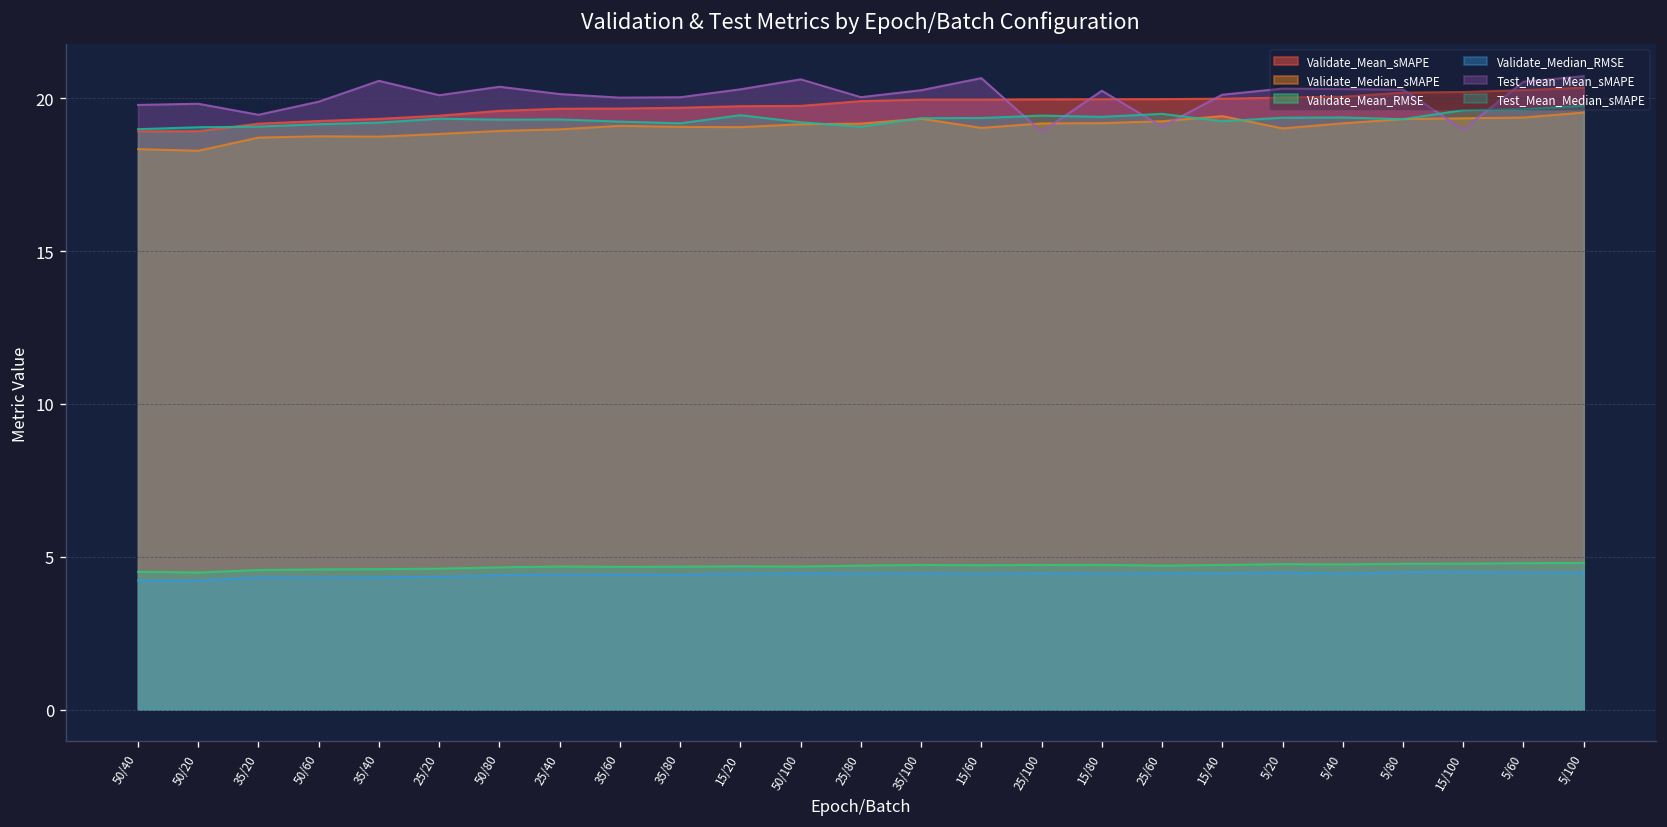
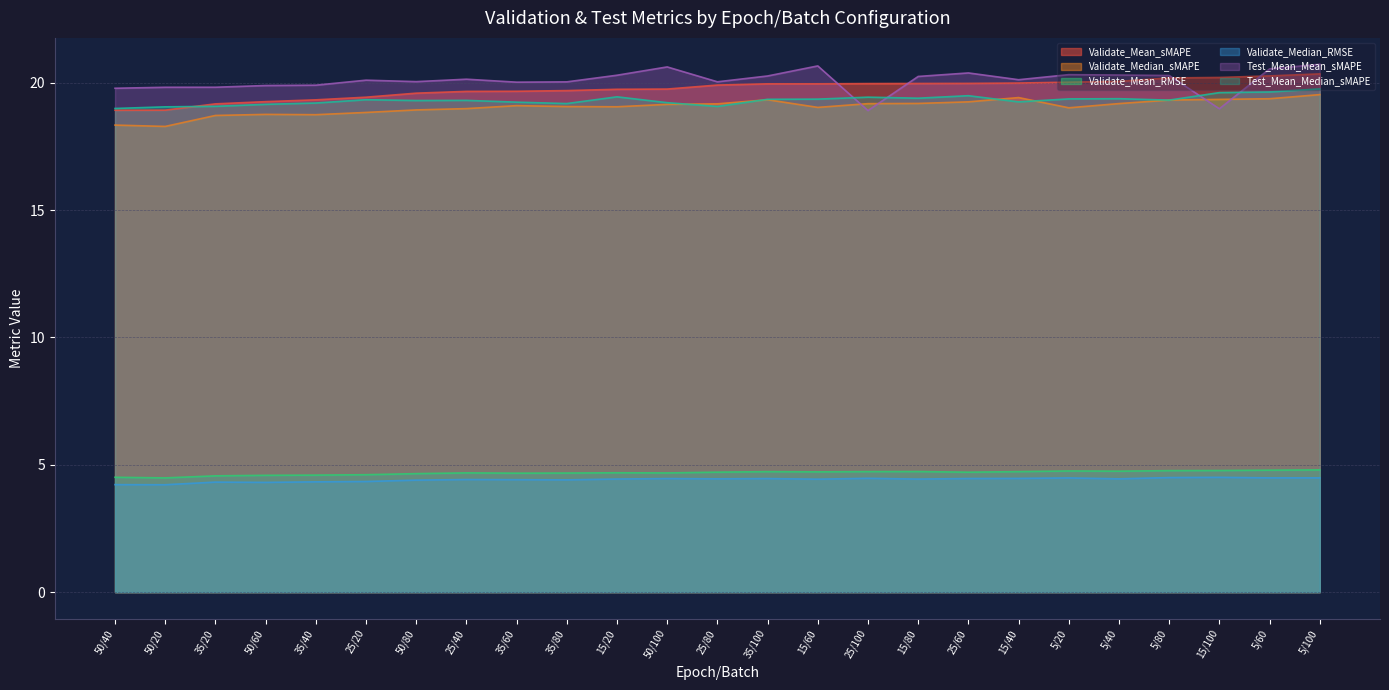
  {
    "Test_Mean_Mean_sMAPE": {
      "50/40": 19.8,
      "50/20": 19.8,
-     "35/20": 19.5,
+     "35/20": 19.8,
      "50/60": 19.9,
-     "35/40": 20.6,
+     "35/40": 19.9,
      "25/20": 20.1,
-     "50/80": 20.4,
+     "50/80": 20.0,
      "25/40": 20.1,
      "35/60": 20.0,
      "35/80": 20.0,
      "15/20": 20.3,
      "50/100": 20.6,
      "25/80": 20.0,
      "35/100": 20.3,
      "15/60": 20.7,
      "25/100": 18.9,
      "15/80": 20.2,
-     "25/60": 19.1,
+     "25/60": 20.4,
      "15/40": 20.1,
      "15/100": 19.0
    }
  }
